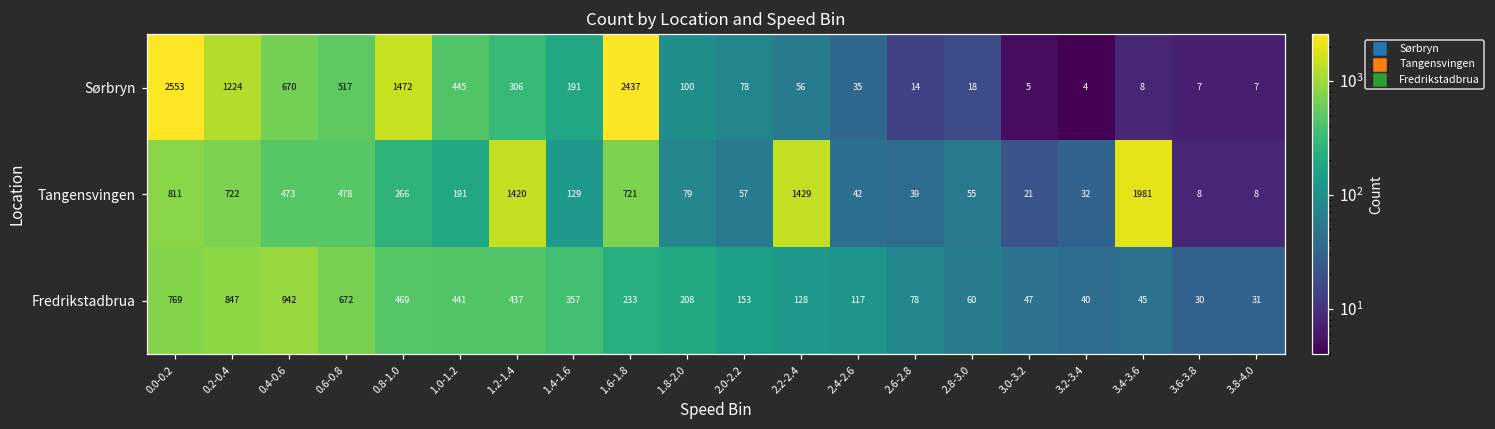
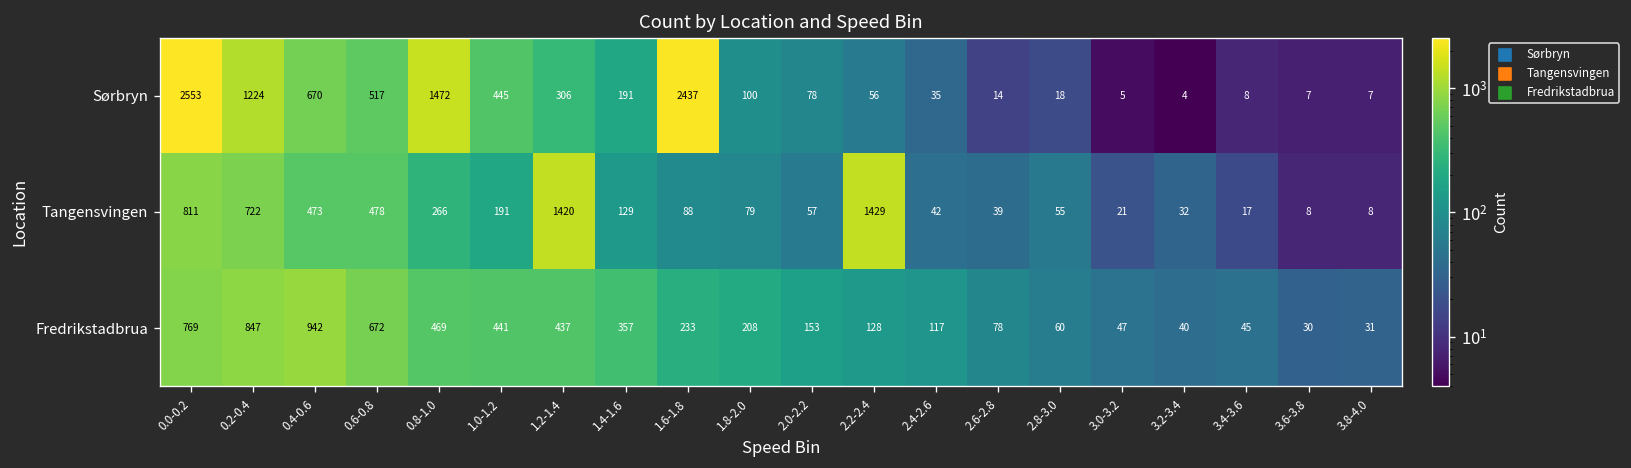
  {
    "Sørbryn": {
      "0.0-0.2": 2553,
      "0.2-0.4": 1224,
      "0.4-0.6": 670,
      "0.6-0.8": 517,
      "0.8-1.0": 1472,
      "1.0-1.2": 445,
      "1.2-1.4": 306,
      "1.4-1.6": 191,
      "1.6-1.8": 2437,
      "1.8-2.0": 100,
      "2.0-2.2": 78,
      "2.2-2.4": 56,
      "2.4-2.6": 35,
      "2.6-2.8": 14,
      "2.8-3.0": 18,
      "3.0-3.2": 5,
      "3.2-3.4": 4,
      "3.4-3.6": 8,
      "3.6-3.8": 7,
      "3.8-4.0": 7
    },
    "Tangensvingen": {
      "0.0-0.2": 811,
      "0.2-0.4": 722,
      "0.4-0.6": 473,
      "0.6-0.8": 478,
      "0.8-1.0": 266,
      "1.0-1.2": 191,
      "1.2-1.4": 1420,
      "1.4-1.6": 129,
-     "1.6-1.8": 721,
+     "1.6-1.8": 88,
      "1.8-2.0": 79,
      "2.0-2.2": 57,
      "2.2-2.4": 1429,
      "2.4-2.6": 42,
      "2.6-2.8": 39,
      "2.8-3.0": 55,
      "3.0-3.2": 21,
      "3.2-3.4": 32,
-     "3.4-3.6": 1981,
+     "3.4-3.6": 17,
      "3.6-3.8": 8,
      "3.8-4.0": 8
    },
    "Fredrikstadbrua": {
      "0.0-0.2": 769,
      "0.2-0.4": 847,
      "0.4-0.6": 942,
      "0.6-0.8": 672,
      "0.8-1.0": 469,
      "1.0-1.2": 441,
      "1.2-1.4": 437,
      "1.4-1.6": 357,
      "1.6-1.8": 233,
      "1.8-2.0": 208,
      "2.0-2.2": 153,
      "2.2-2.4": 128,
      "2.4-2.6": 117,
      "2.6-2.8": 78,
      "2.8-3.0": 60,
      "3.0-3.2": 47,
      "3.2-3.4": 40,
      "3.4-3.6": 45,
      "3.6-3.8": 30,
      "3.8-4.0": 31
    }
  }
